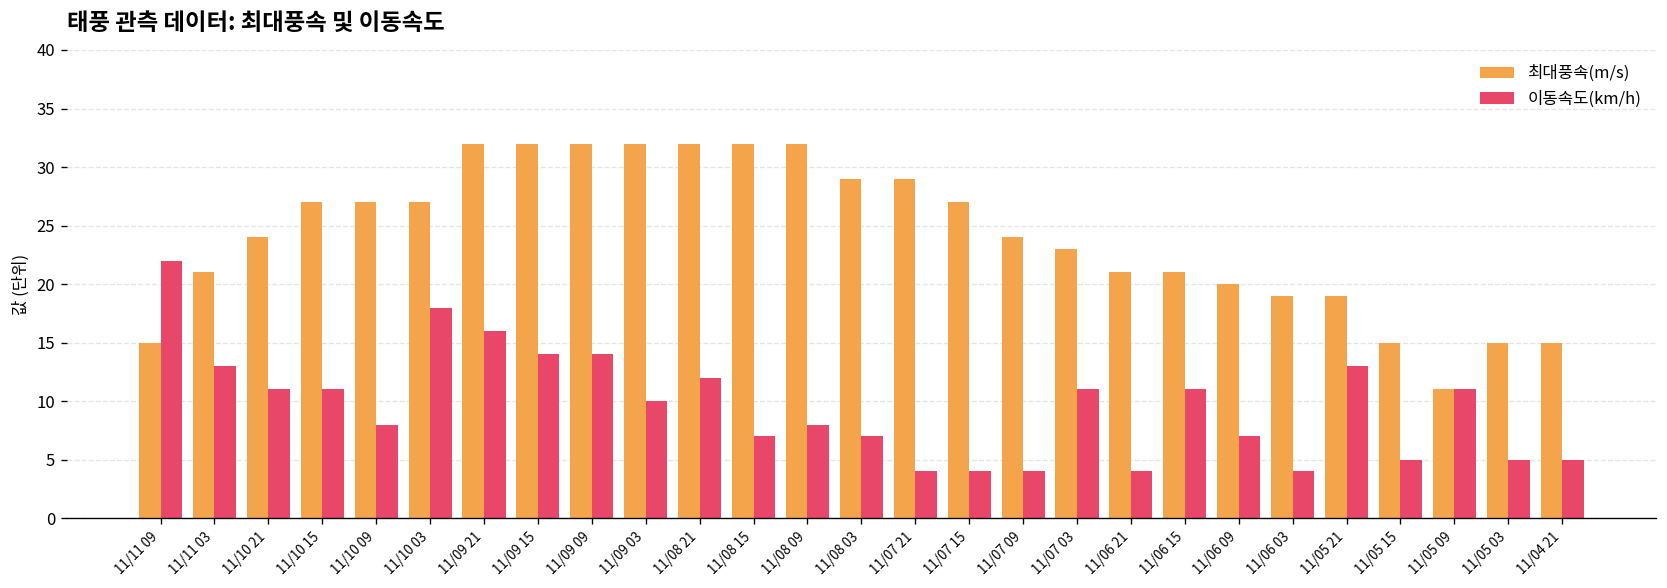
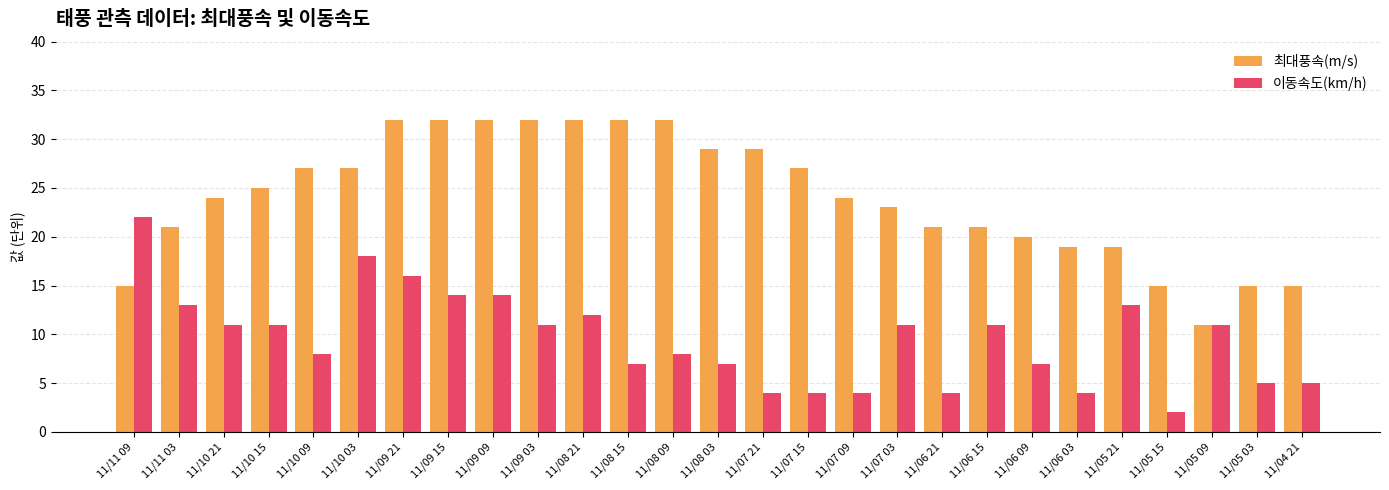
  {
    "최대풍속(m/s)": {
      "11/11 09": 15,
      "11/11 03": 21,
      "11/10 21": 24,
-     "11/10 15": 27,
+     "11/10 15": 25,
      "11/10 09": 27,
      "11/10 03": 27,
      "11/09 21": 32,
      "11/09 15": 32,
      "11/09 09": 32,
      "11/09 03": 32,
      "11/08 21": 32,
      "11/08 15": 32,
      "11/08 09": 32,
      "11/08 03": 29,
      "11/07 21": 29,
      "11/07 15": 27,
      "11/07 09": 24,
      "11/07 03": 23,
      "11/06 21": 21,
      "11/06 15": 21,
      "11/06 09": 20,
      "11/06 03": 19,
      "11/05 21": 19,
      "11/05 15": 15,
      "11/05 09": 11,
      "11/05 03": 15,
      "11/04 21": 15
    },
    "이동속도(km/h)": {
      "11/11 09": 22,
      "11/11 03": 13,
      "11/10 21": 11,
      "11/10 15": 11,
      "11/10 09": 8,
      "11/10 03": 18,
      "11/09 21": 16,
      "11/09 15": 14,
      "11/09 09": 14,
-     "11/09 03": 10,
+     "11/09 03": 11,
      "11/08 21": 12,
      "11/08 15": 7,
      "11/08 09": 8,
      "11/08 03": 7,
      "11/07 21": 4,
      "11/07 15": 4,
      "11/07 09": 4,
      "11/07 03": 11,
      "11/06 21": 4,
      "11/06 15": 11,
      "11/06 09": 7,
      "11/06 03": 4,
      "11/05 21": 13,
-     "11/05 15": 5,
+     "11/05 15": 2,
      "11/05 09": 11,
      "11/05 03": 5,
      "11/04 21": 5
    }
  }
